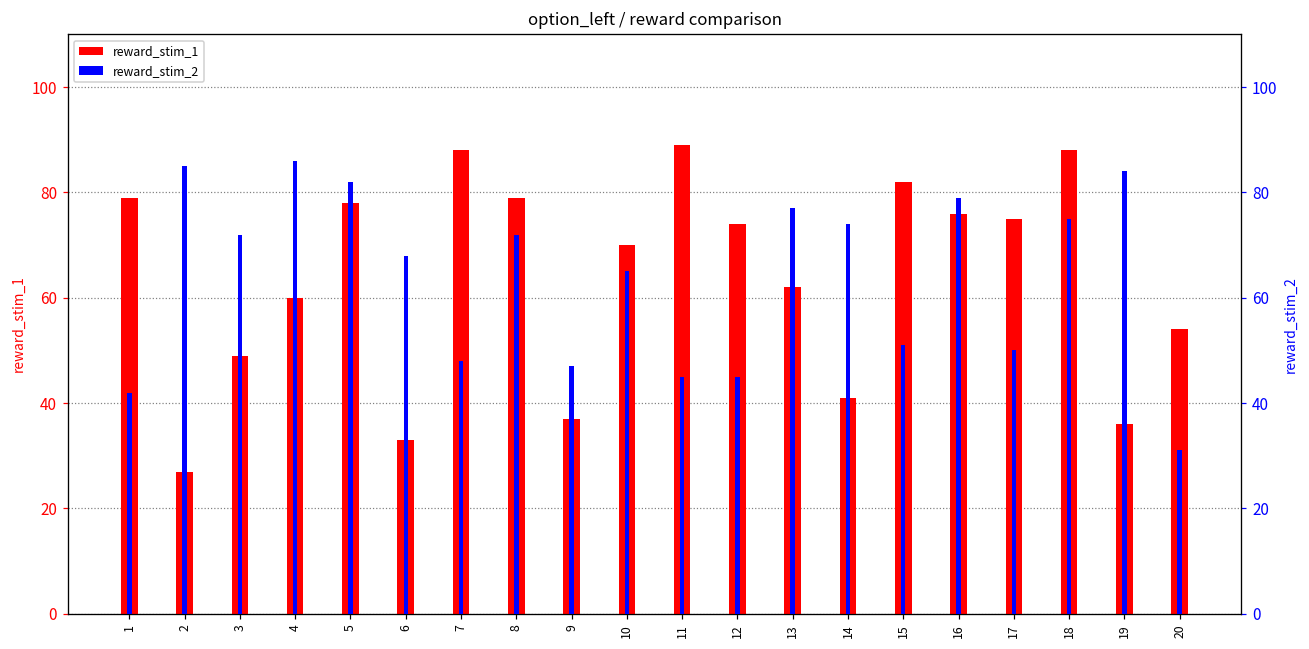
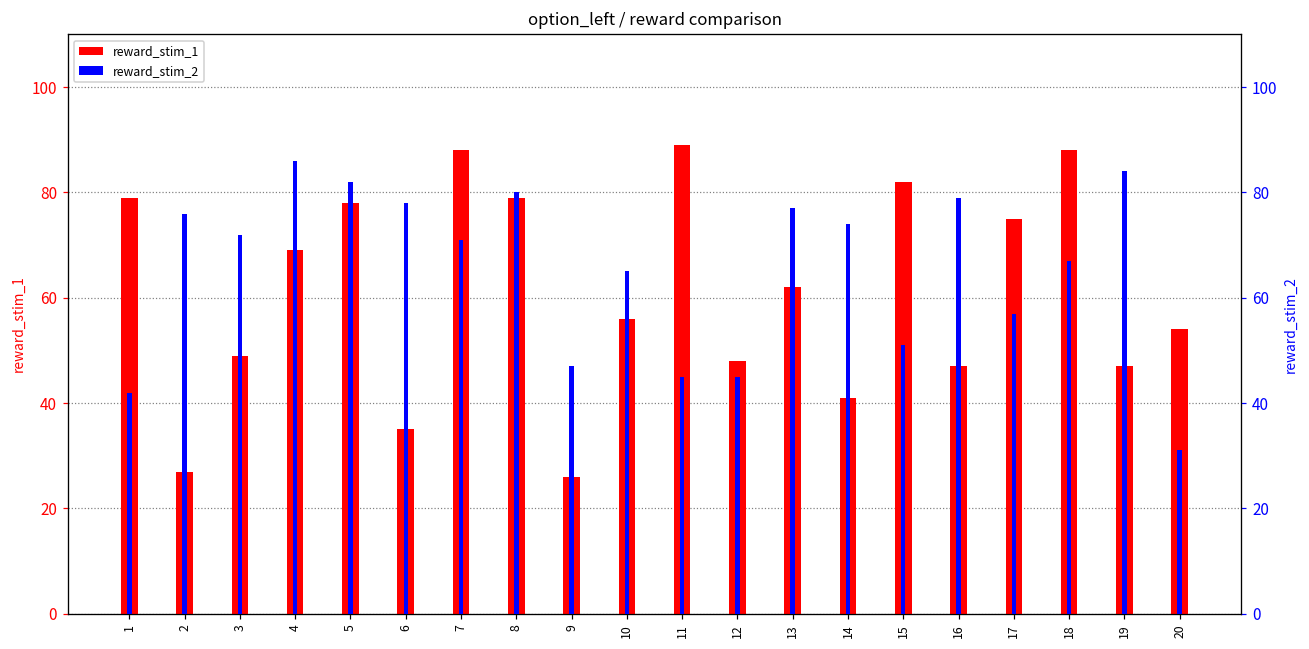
  {
    "reward_stim_1": {
      "1": 79,
      "2": 27,
      "3": 49,
-     "4": 60,
+     "4": 69,
      "5": 78,
-     "6": 33,
+     "6": 35,
      "7": 88,
      "8": 79,
-     "9": 37,
-     "10": 70,
+     "9": 26,
+     "10": 56,
      "11": 89,
-     "12": 74,
+     "12": 48,
      "13": 62,
      "14": 41,
      "15": 82,
-     "16": 76,
+     "16": 47,
      "17": 75,
      "18": 88,
-     "19": 36,
+     "19": 47,
      "20": 54
    },
    "reward_stim_2": {
      "1": 42,
-     "2": 85,
+     "2": 76,
      "3": 72,
      "4": 86,
      "5": 82,
-     "6": 68,
-     "7": 48,
-     "8": 72,
+     "6": 78,
+     "7": 71,
+     "8": 80,
      "9": 47,
      "10": 65,
      "11": 45,
      "12": 45,
      "13": 77,
      "14": 74,
      "15": 51,
      "16": 79,
-     "17": 50,
-     "18": 75,
+     "17": 57,
+     "18": 67,
      "19": 84,
      "20": 31
    }
  }
